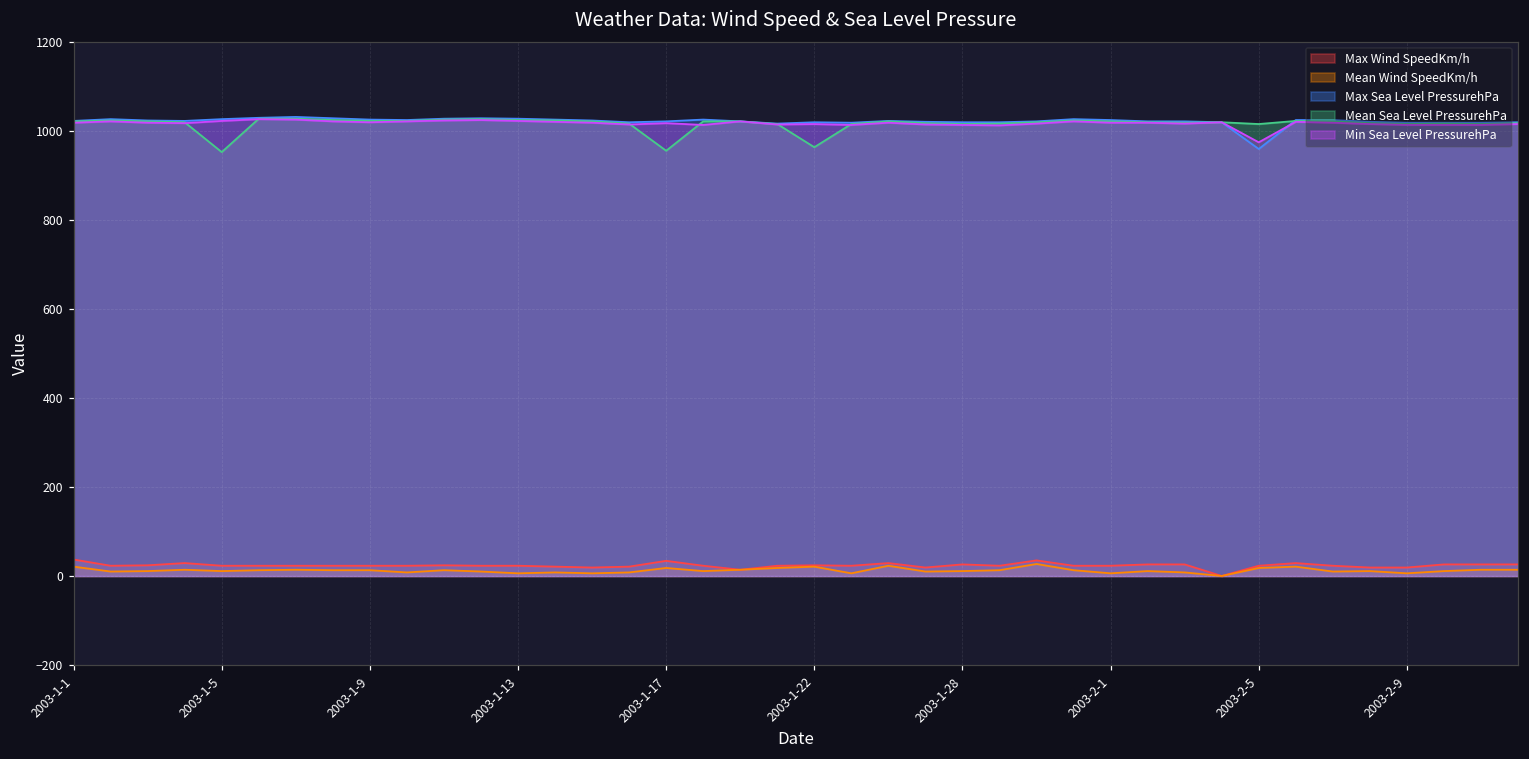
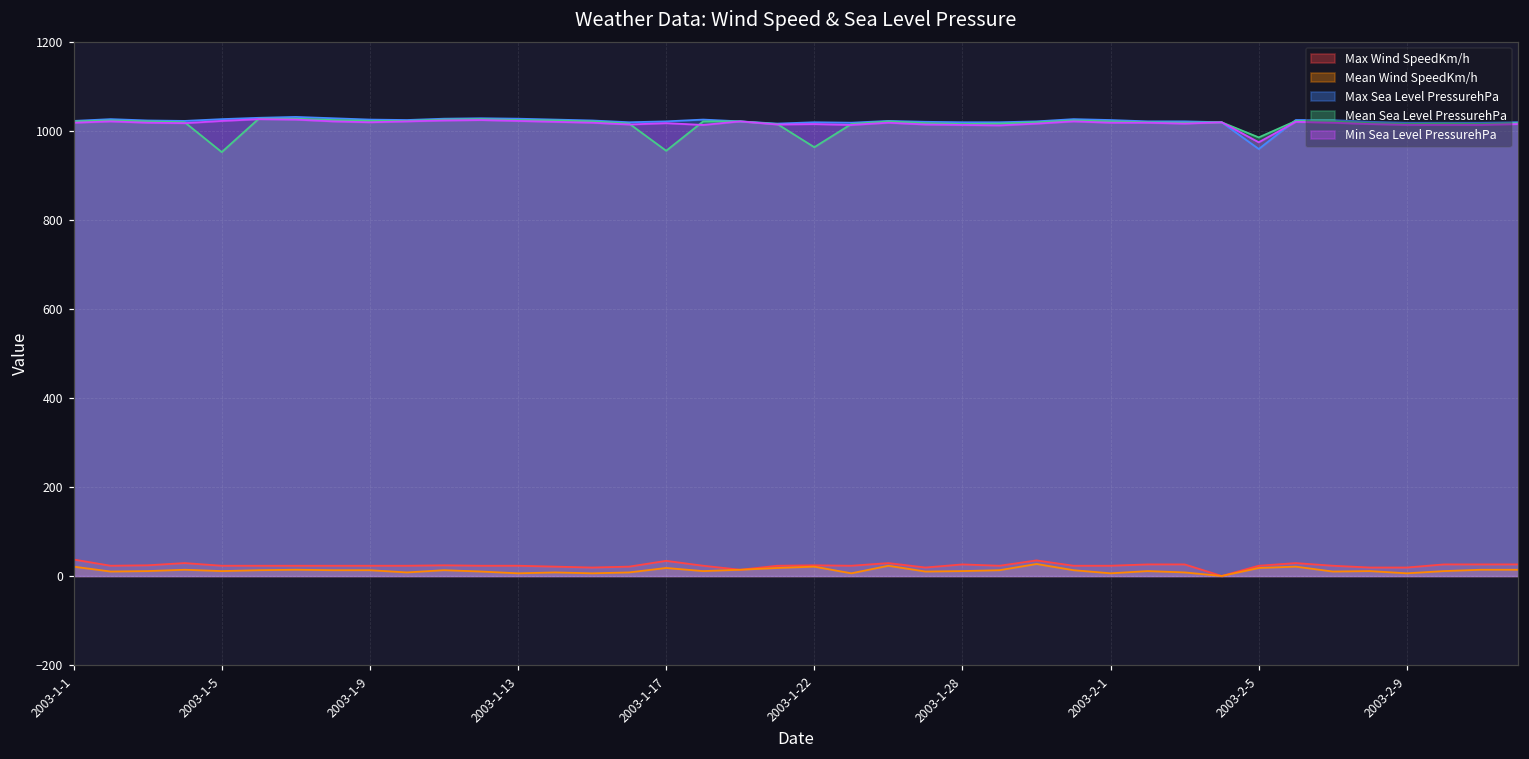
  {
    "Max Sea Level PressurehPa": {
      "2003-2-5": 960
    },
    "Mean Sea Level PressurehPa": {
      "2003-1-5": 950,
      "2003-1-17": 960,
      "2003-1-22": 960,
-     "2003-2-5": 1020
+     "2003-2-5": 990
    },
    "Min Sea Level PressurehPa": {
      "2003-2-5": 970
    }
  }
